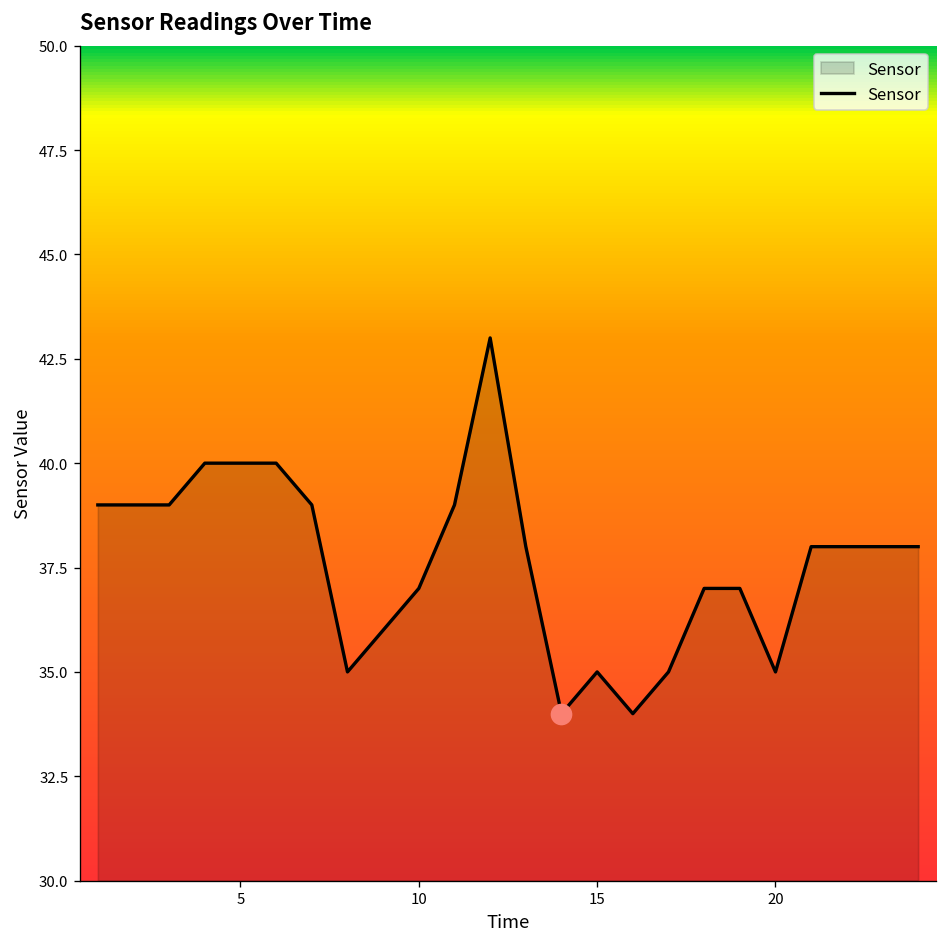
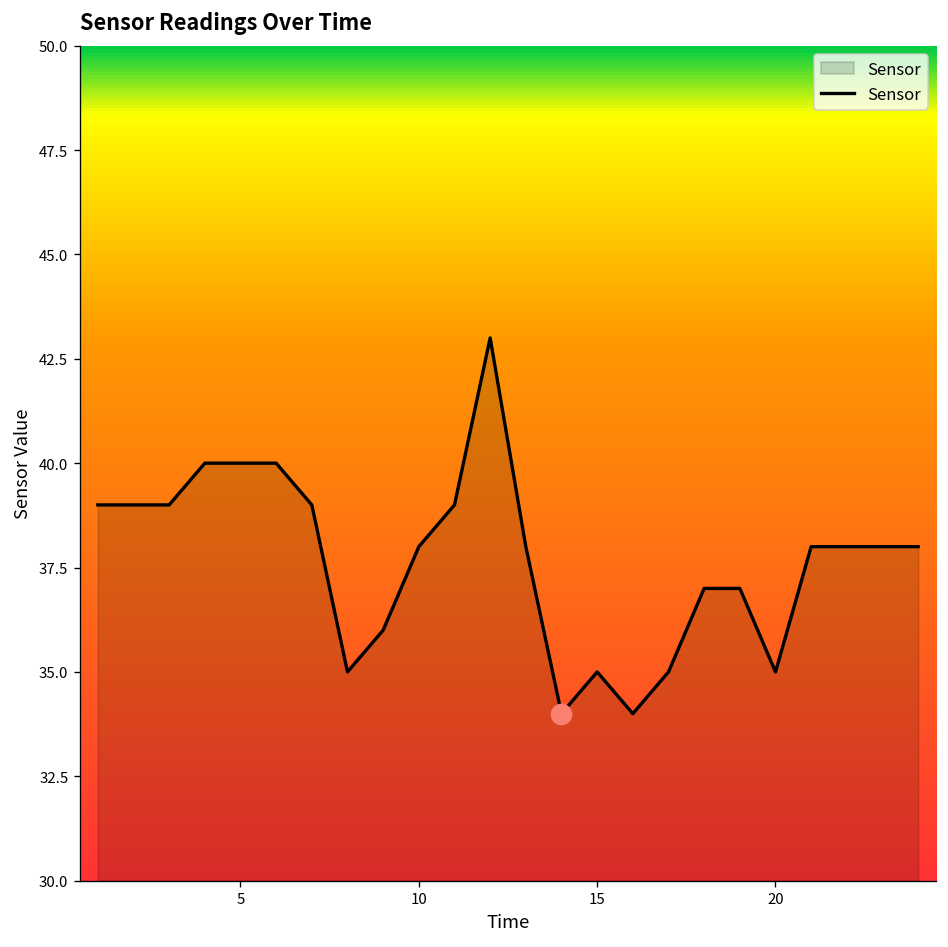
  {
    "Sensor": {
      "5": 40,
-     "10": 37,
+     "10": 38,
      "15": 35,
      "20": 35
    }
  }
